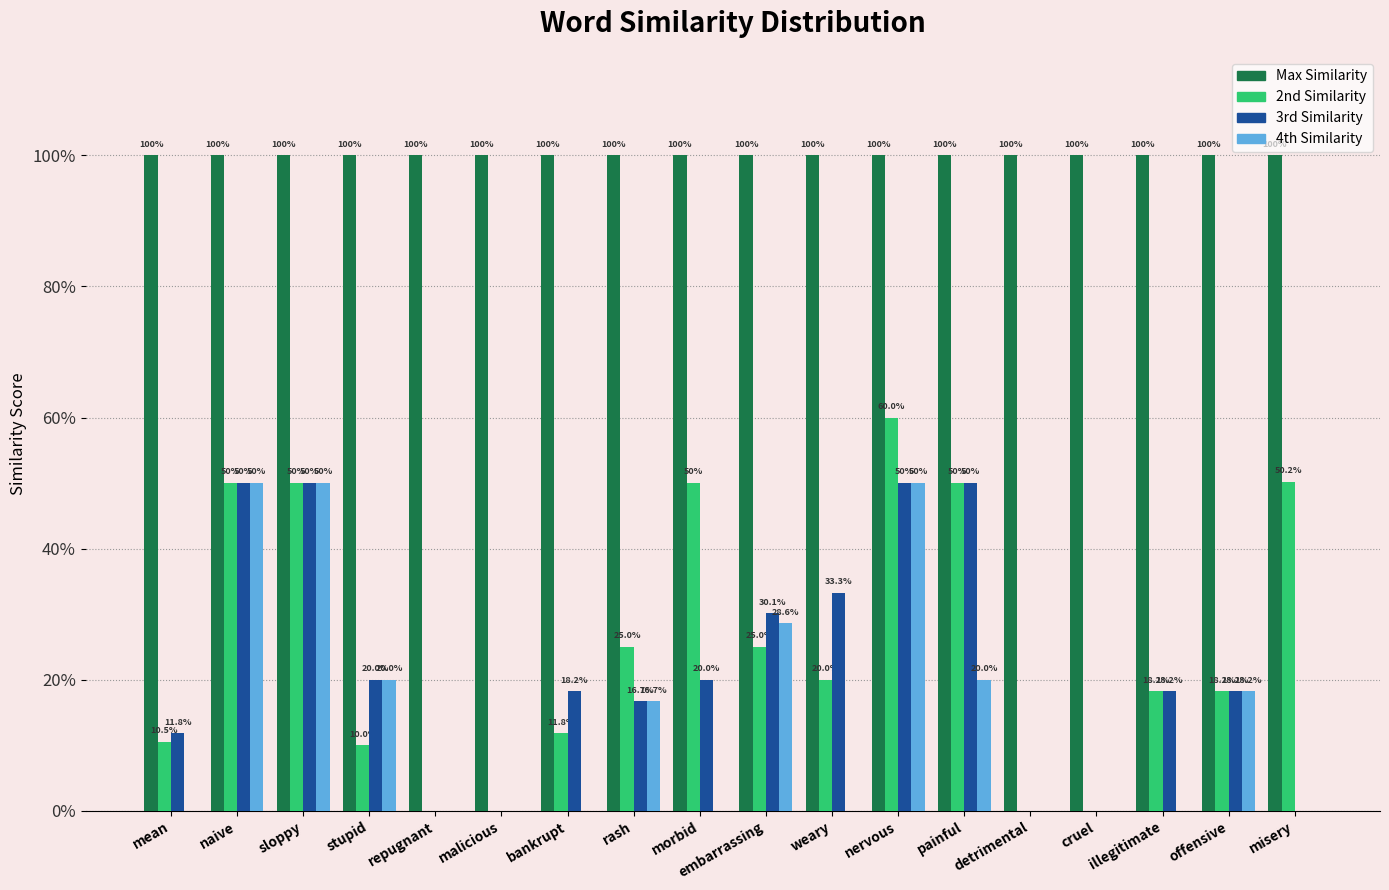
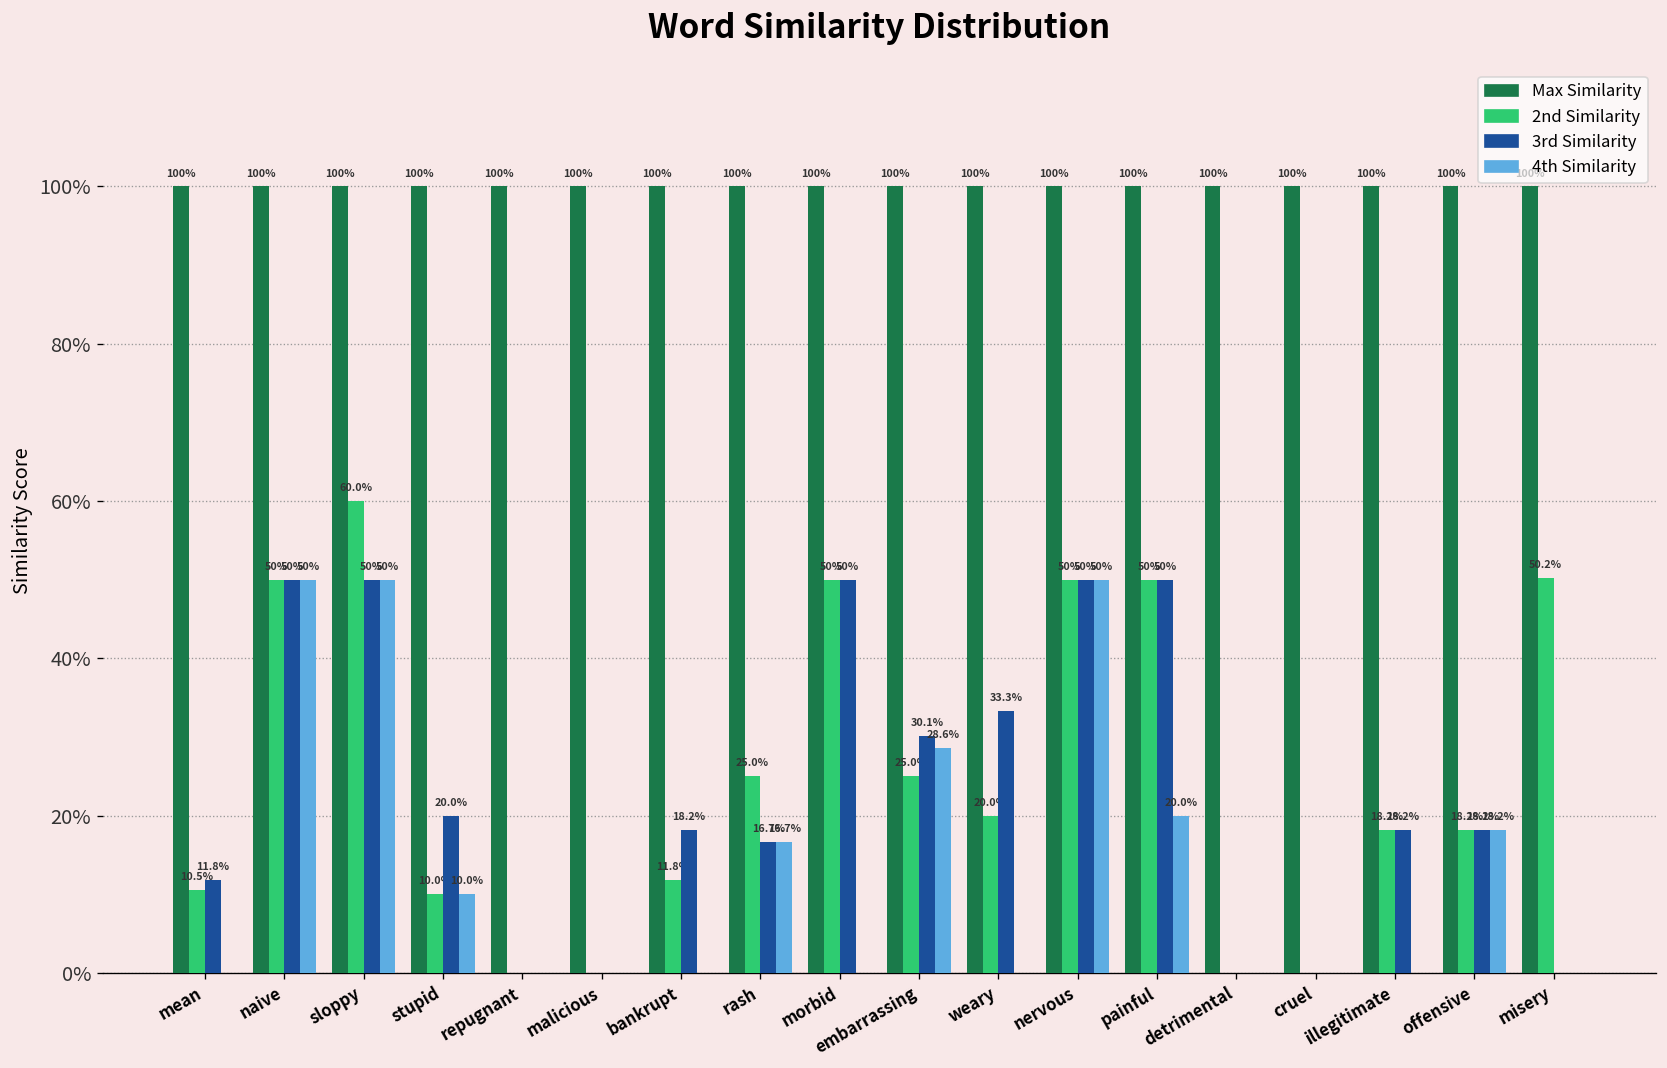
  {
    "Max Similarity": {
      "mean": "100%",
      "naive": "100%",
      "sloppy": "100%",
      "stupid": "100%",
      "repugnant": "100%",
      "malicious": "100%",
      "bankrupt": "100%",
      "rash": "100%",
      "morbid": "100%",
      "embarrassing": "100%",
      "weary": "100%",
      "nervous": "100%",
      "painful": "100%",
      "detrimental": "100%",
      "cruel": "100%",
      "illegitimate": "100%",
      "offensive": "100%"
    },
    "2nd Similarity": {
      "mean": "10.5%",
-     "sloppy": "50%",
+     "sloppy": "60.0%",
      "stupid": "10.0%",
      "bankrupt": "11.8%",
      "rash": "25.0%",
      "embarrassing": "25.0%",
      "weary": "20.0%",
-     "nervous": "60.0%",
+     "nervous": "50%",
      "misery": "50.2%"
    },
    "3rd Similarity": {
      "mean": "11.8%",
      "stupid": "20.0%",
      "bankrupt": "18.2%",
-     "morbid": "20.0%",
+     "morbid": "50%",
      "embarrassing": "30.1%",
      "weary": "33.3%"
    },
    "4th Similarity": {
-     "stupid": "20.0%",
+     "stupid": "10.0%",
      "embarrassing": "28.6%",
      "painful": "20.0%"
    }
  }
